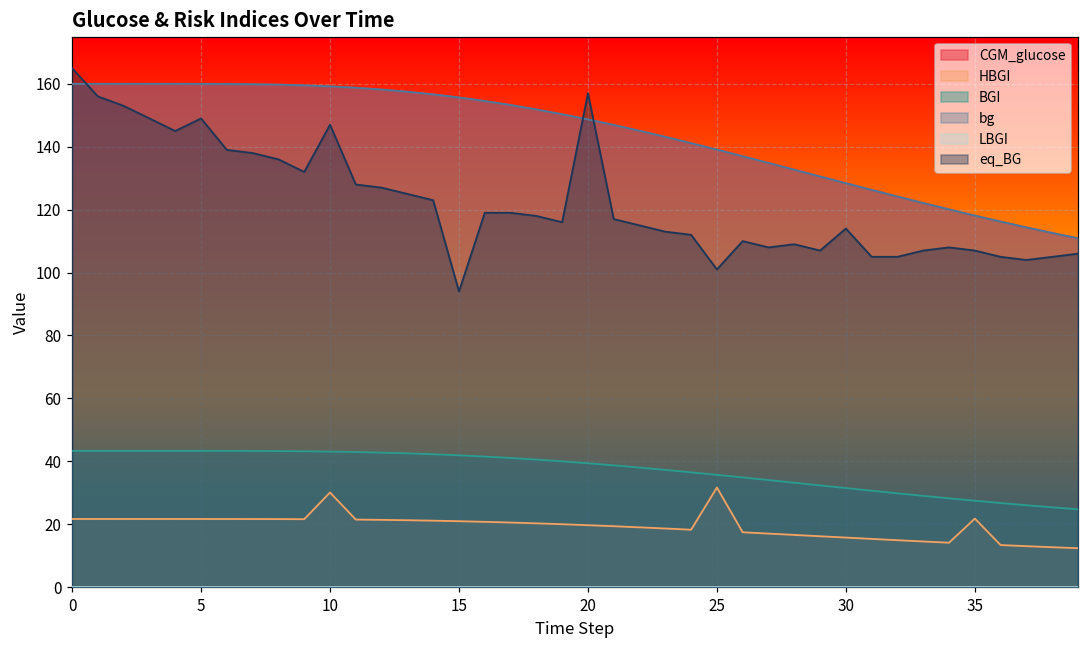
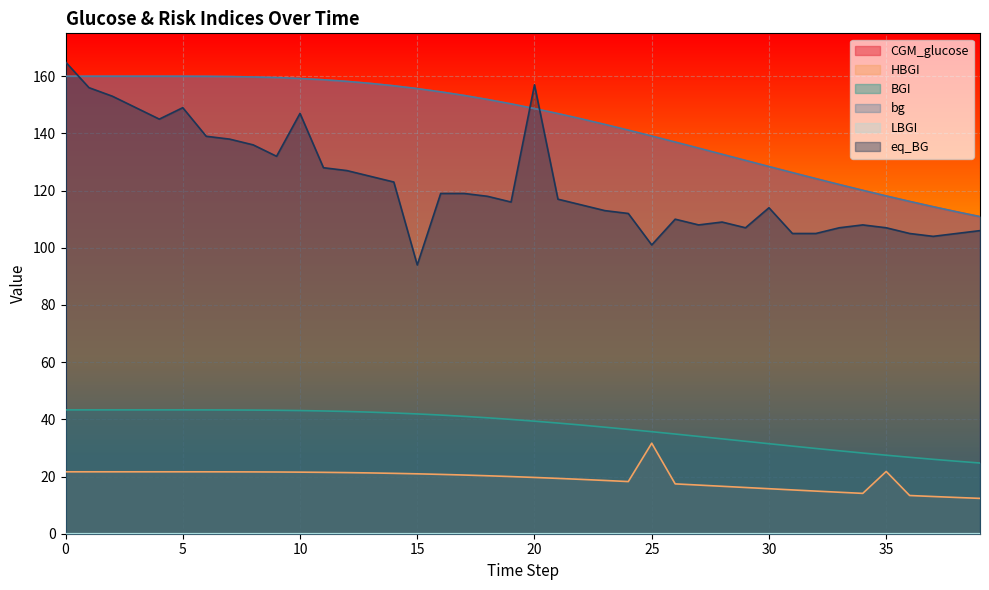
  {
    "HBGI": {
      "0": 22,
      "5": 22,
-     "10": 30,
+     "10": 22,
      "15": 21,
      "20": 20,
      "25": 32,
      "30": 16,
      "35": 22
    },
    "LBGI": {
      "0": 0,
      "5": 0,
      "10": 0,
      "15": 0,
      "20": 0,
      "25": 0,
      "30": 0,
      "35": 0
    },
    "eq_BG": {
      "0": 165,
      "5": 149,
      "10": 147,
      "15": 94,
      "20": 157,
      "25": 101,
      "30": 114,
      "35": 107
    }
  }
